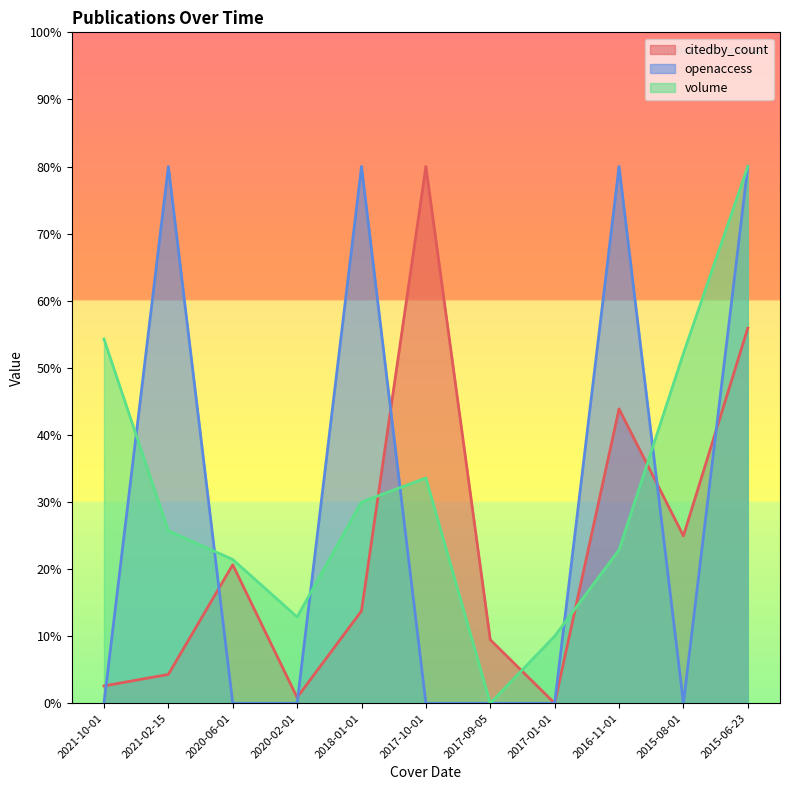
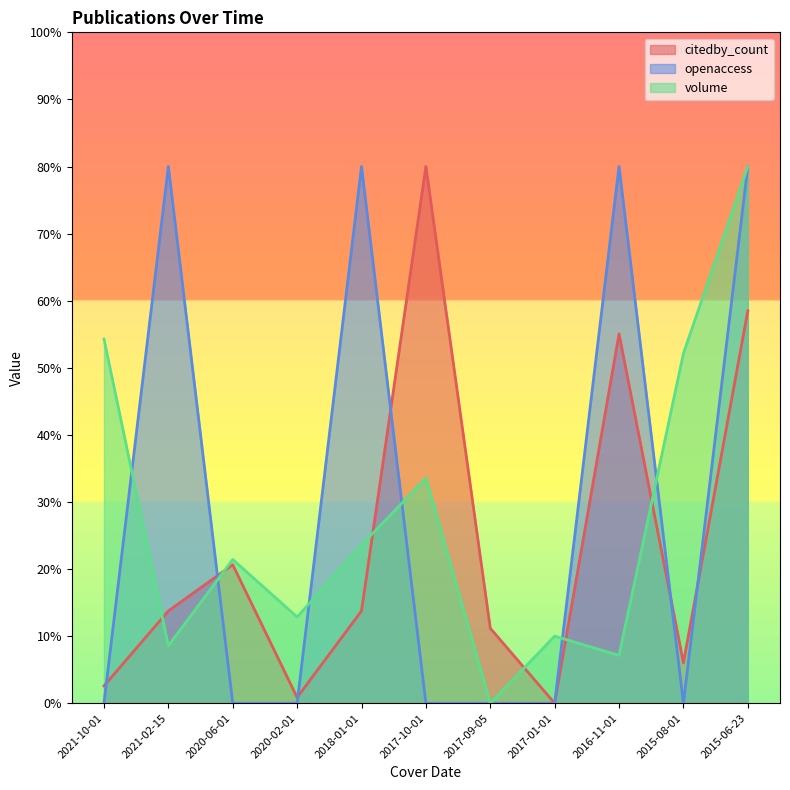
  {
    "citedby_count": {
      "2021-10-01": "3%",
-     "2021-02-15": "4%",
+     "2021-02-15": "14%",
      "2020-06-01": "21%",
      "2020-02-01": "1%",
      "2018-01-01": "14%",
      "2017-10-01": "80%",
-     "2017-09-05": "9%",
-     "2016-11-01": "44%",
-     "2015-08-01": "25%",
-     "2015-06-23": "56%"
+     "2017-09-05": "11%",
+     "2016-11-01": "55%",
+     "2015-08-01": "6%",
+     "2015-06-23": "58%"
    },
    "openaccess": {
      "2021-10-01": "0%",
      "2021-02-15": "80%",
      "2020-06-01": "0%",
      "2020-02-01": "0%",
      "2018-01-01": "80%",
      "2017-10-01": "0%",
      "2016-11-01": "80%",
      "2015-08-01": "0%"
    },
    "volume": {
      "2021-10-01": "54%",
-     "2021-02-15": "26%",
+     "2021-02-15": "9%",
      "2020-06-01": "21%",
      "2020-02-01": "13%",
-     "2018-01-01": "30%",
+     "2018-01-01": "24%",
      "2017-10-01": "34%",
      "2017-01-01": "10%",
-     "2016-11-01": "23%",
+     "2016-11-01": "7%",
      "2015-08-01": "52%"
    }
  }
